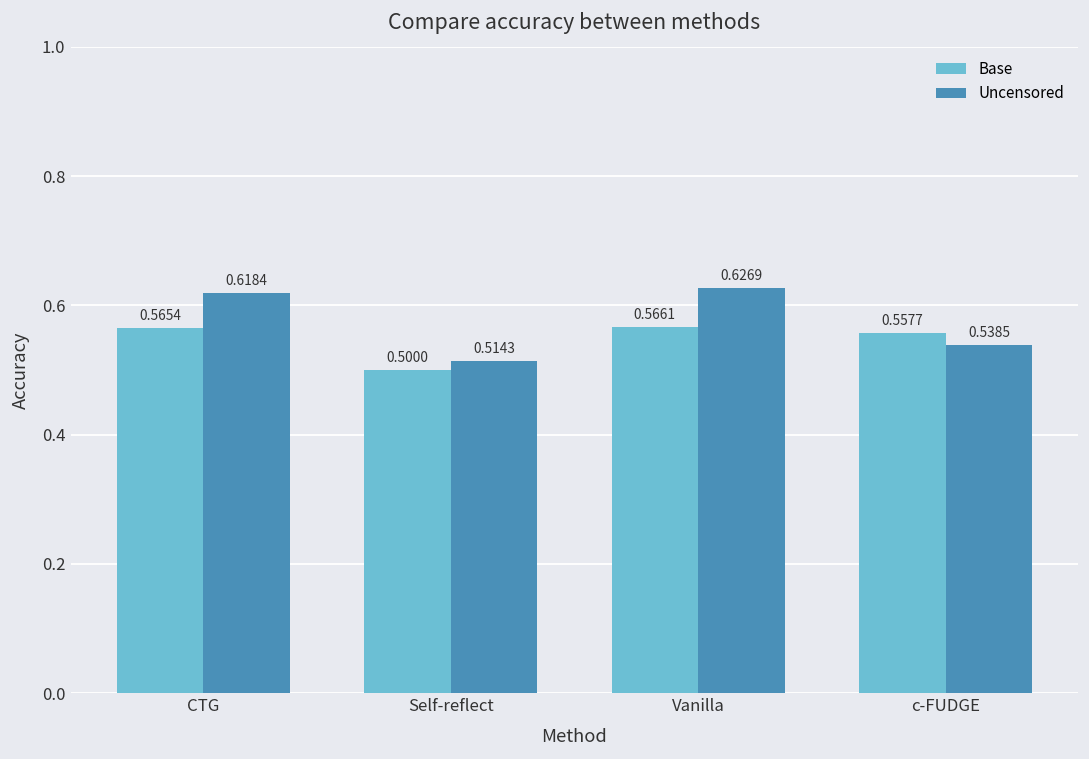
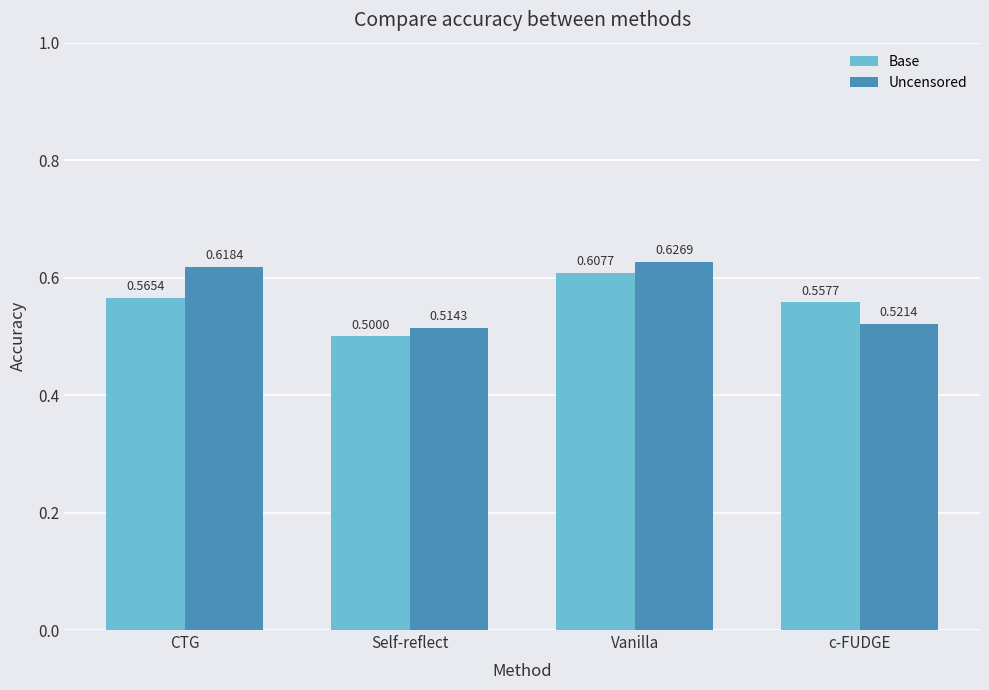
  {
    "Base": {
      "CTG": 0.5654,
      "Self-reflect": 0.5000,
-     "Vanilla": 0.5661,
+     "Vanilla": 0.6077,
      "c-FUDGE": 0.5577
    },
    "Uncensored": {
      "CTG": 0.6184,
      "Self-reflect": 0.5143,
      "Vanilla": 0.6269,
-     "c-FUDGE": 0.5385
+     "c-FUDGE": 0.5214
    }
  }
